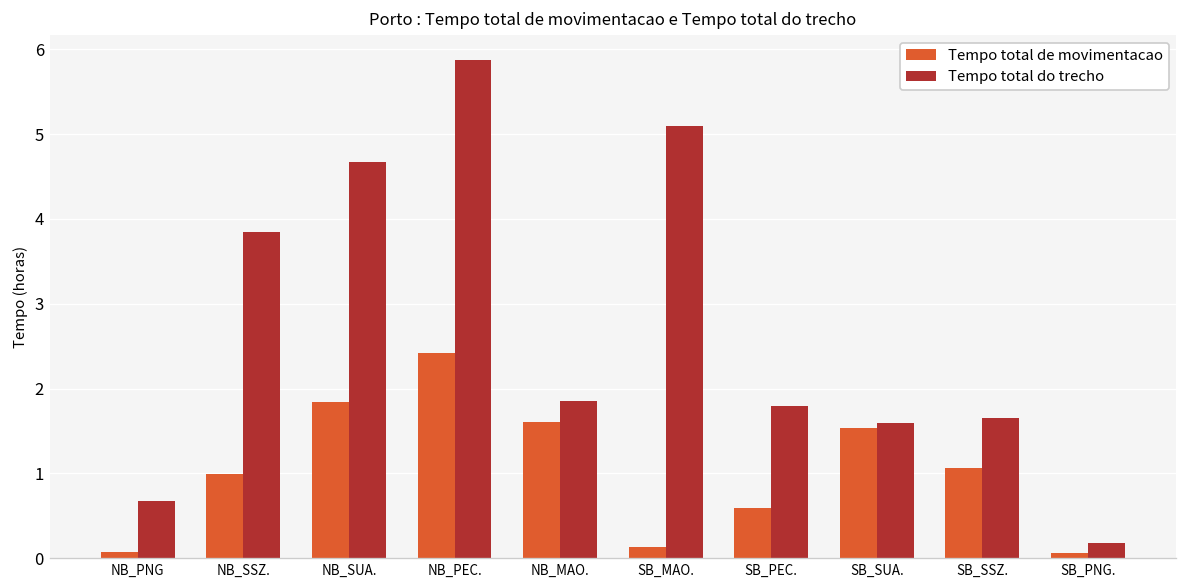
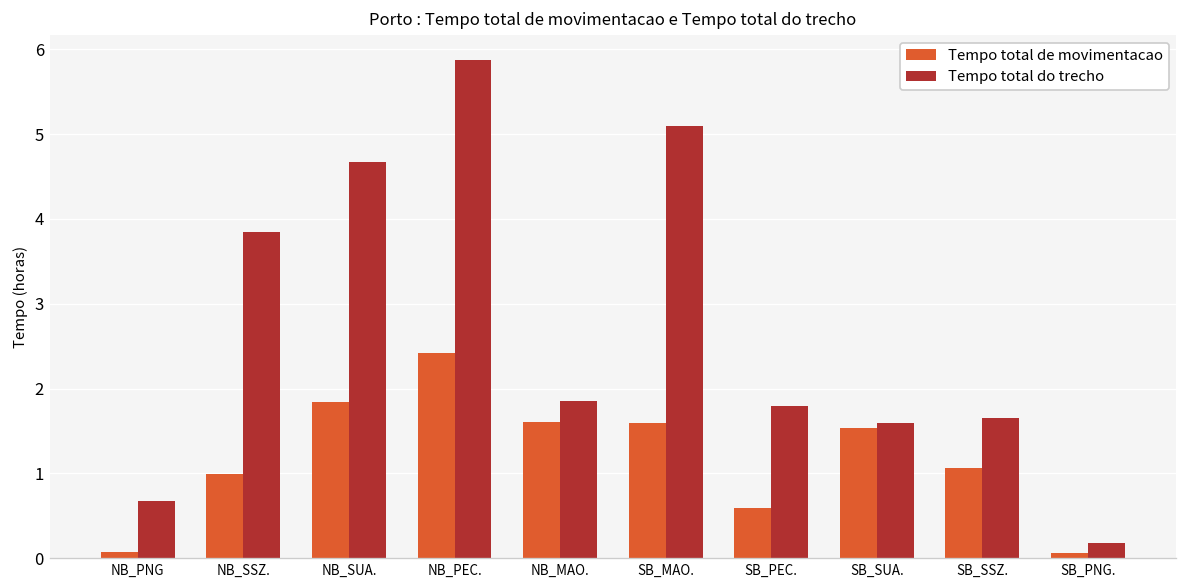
  {
    "Tempo total de movimentacao": {
      "NB_PNG": 0.1,
      "NB_SSZ.": 1.0,
      "NB_SUA.": 1.8,
      "NB_PEC.": 2.4,
      "NB_MAO.": 1.6,
-     "SB_MAO.": 0.1,
+     "SB_MAO.": 1.6,
      "SB_PEC.": 0.6,
      "SB_SUA.": 1.5,
      "SB_SSZ.": 1.1,
      "SB_PNG.": 0.1
    },
    "Tempo total do trecho": {
      "NB_PNG": 0.7,
      "NB_SSZ.": 3.9,
      "NB_SUA.": 4.7,
      "NB_PEC.": 5.9,
      "NB_MAO.": 1.9,
      "SB_MAO.": 5.1,
      "SB_PEC.": 1.8,
      "SB_SUA.": 1.6,
      "SB_SSZ.": 1.7,
      "SB_PNG.": 0.2
    }
  }
